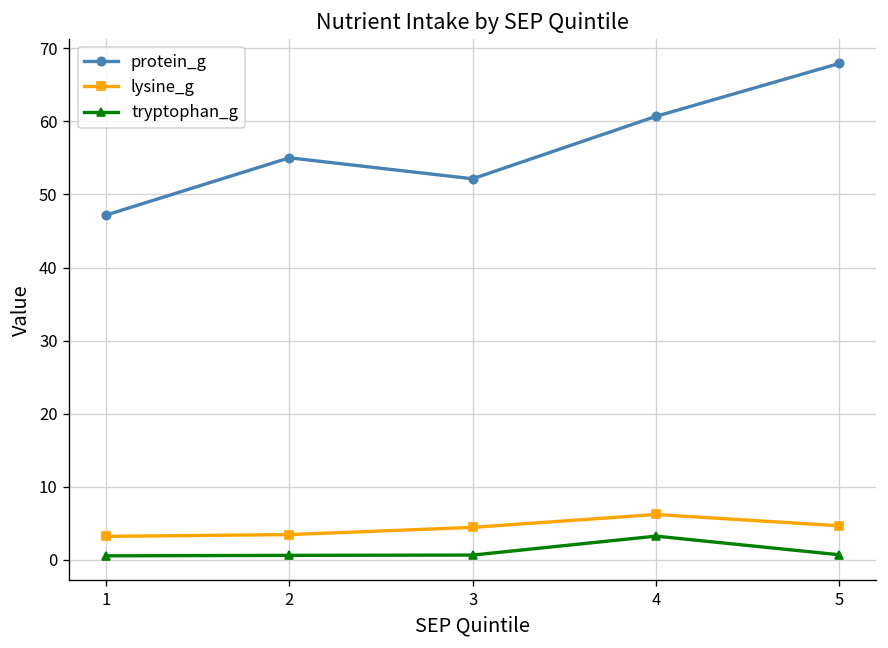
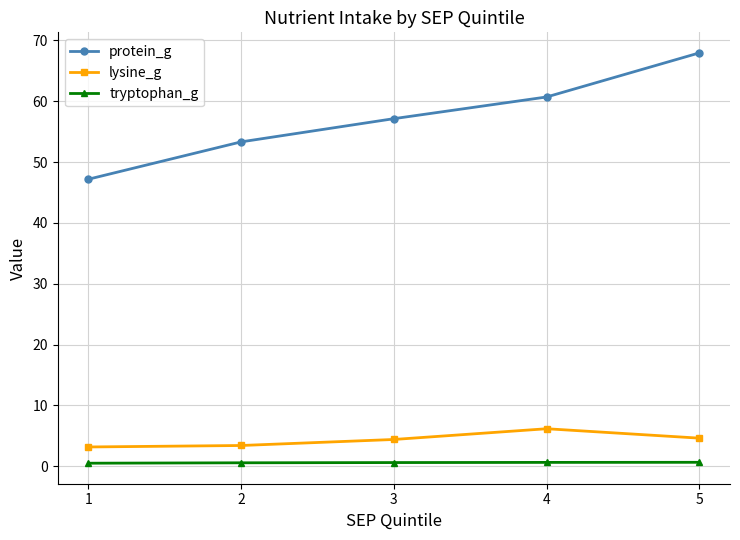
  {
    "protein_g": {
      "1": 47,
-     "2": 55,
-     "3": 52,
+     "2": 53,
+     "3": 57,
      "4": 61,
      "5": 68
    },
    "lysine_g": {
      "1": 3,
      "2": 3,
      "3": 4,
      "4": 6,
      "5": 5
    },
    "tryptophan_g": {
      "1": 1,
      "2": 1,
      "3": 1,
-     "4": 3,
+     "4": 1,
      "5": 1
    }
  }
